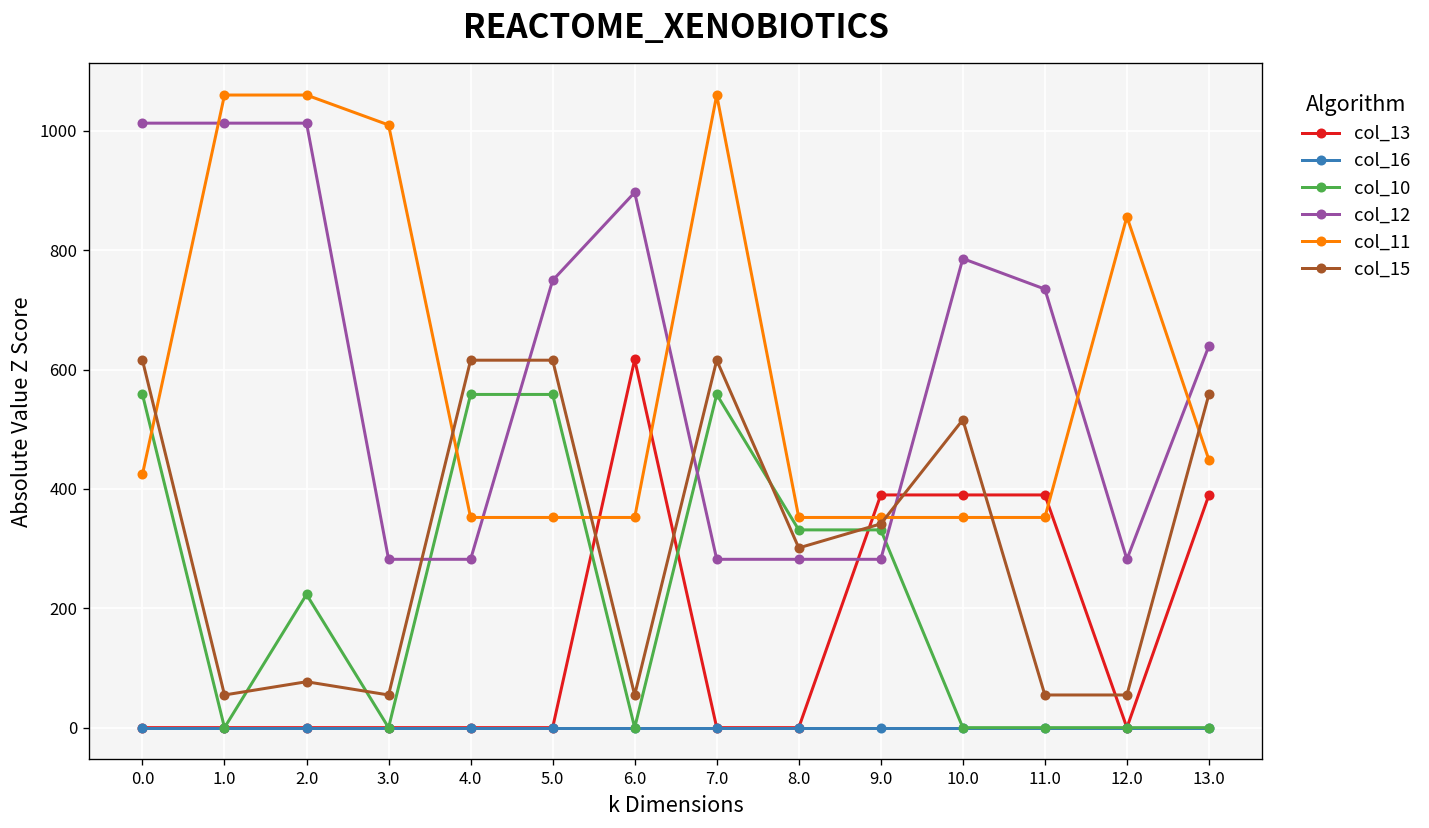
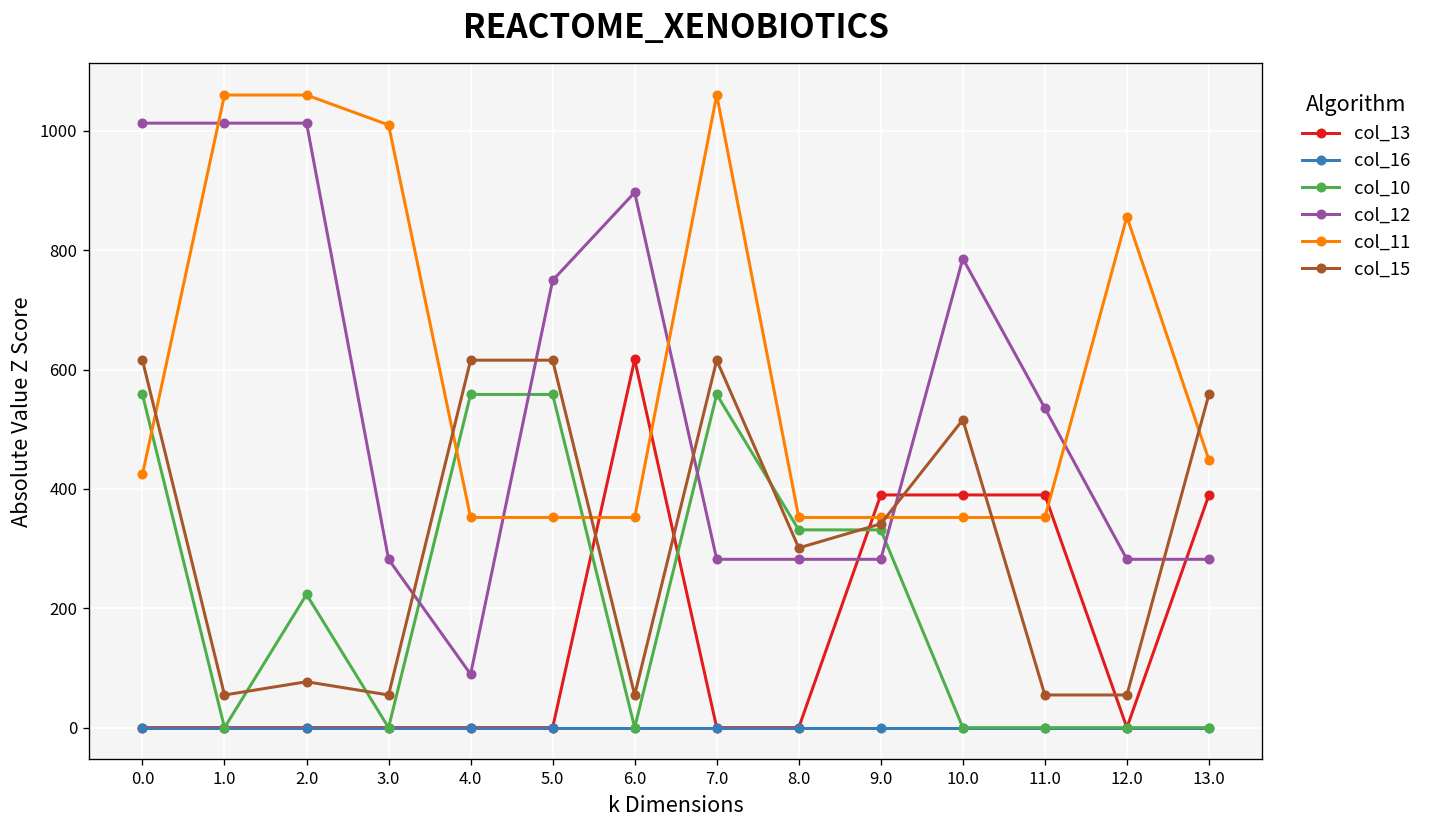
  {
    "col_13": {
      "6.0": 620,
      "9.0": 390,
      "10.0": 390,
      "11.0": 390,
      "13.0": 390
    },
    "col_16": {
      "9.0": 0
    },
    "col_10": {
      "0.0": 560,
      "2.0": 220,
      "4.0": 560,
      "5.0": 560,
      "7.0": 560,
      "8.0": 330,
      "9.0": 330
    },
    "col_12": {
      "0.0": 1010,
      "1.0": 1010,
      "2.0": 1010,
      "3.0": 280,
-     "4.0": 280,
+     "4.0": 90,
      "5.0": 750,
      "6.0": 900,
      "7.0": 280,
      "8.0": 280,
      "9.0": 280,
      "10.0": 790,
-     "11.0": 740,
+     "11.0": 540,
      "12.0": 280,
-     "13.0": 640
+     "13.0": 280
    },
    "col_11": {
      "0.0": 420,
      "1.0": 1060,
      "2.0": 1060,
      "3.0": 1010,
      "4.0": 350,
      "5.0": 350,
      "6.0": 350,
      "7.0": 1060,
      "8.0": 350,
      "9.0": 350,
      "10.0": 350,
      "11.0": 350,
      "12.0": 860,
      "13.0": 450
    },
    "col_15": {
      "0.0": 620,
      "1.0": 50,
      "2.0": 80,
      "3.0": 50,
      "4.0": 620,
      "5.0": 620,
      "6.0": 50,
      "7.0": 620,
      "8.0": 300,
      "9.0": 340,
      "10.0": 520,
      "11.0": 50,
      "12.0": 50,
      "13.0": 560
    }
  }
